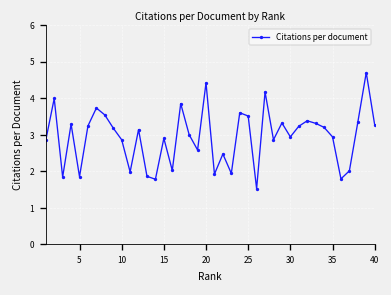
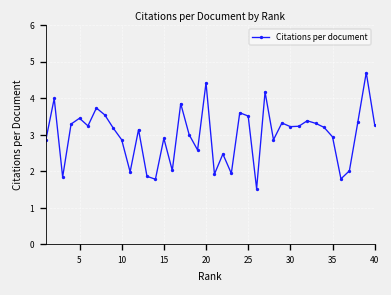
  {
-   "5": 1.9,
+   "5": 3.5,
    "10": 2.9,
    "15": 2.9,
    "20": 4.4,
    "25": 3.5,
-   "30": 2.9,
+   "30": 3.2,
    "35": 2.9,
    "40": 3.3
  }
